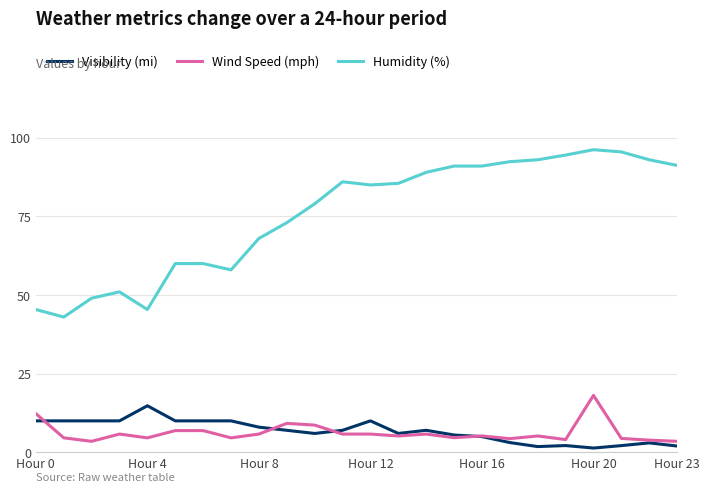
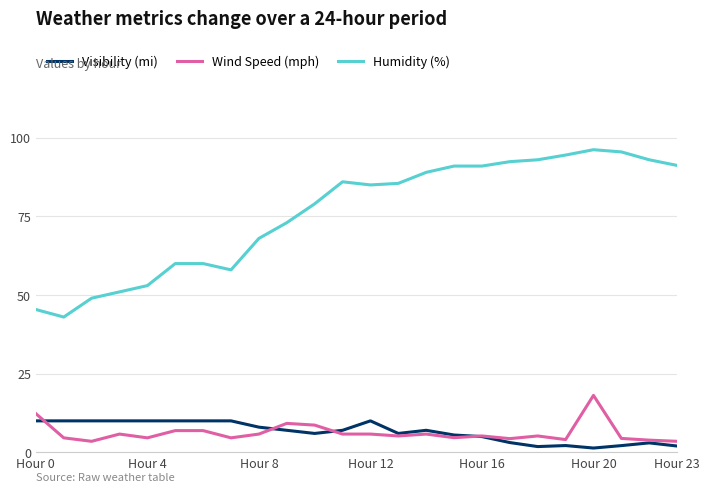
  {
    "Visibility (mi)": {
      "Hour 0": 10,
-     "Hour 4": 15,
+     "Hour 4": 10,
      "Hour 8": 8,
      "Hour 12": 10,
      "Hour 20": 1,
      "Hour 23": 2
    },
    "Wind Speed (mph)": {
      "Hour 0": 12,
      "Hour 4": 5,
      "Hour 8": 6,
      "Hour 12": 6,
      "Hour 20": 18,
      "Hour 23": 4
    },
    "Humidity (%)": {
      "Hour 0": 45,
-     "Hour 4": 45,
+     "Hour 4": 53,
      "Hour 8": 68,
      "Hour 12": 85,
      "Hour 16": 91,
      "Hour 20": 96,
      "Hour 23": 91
    }
  }
